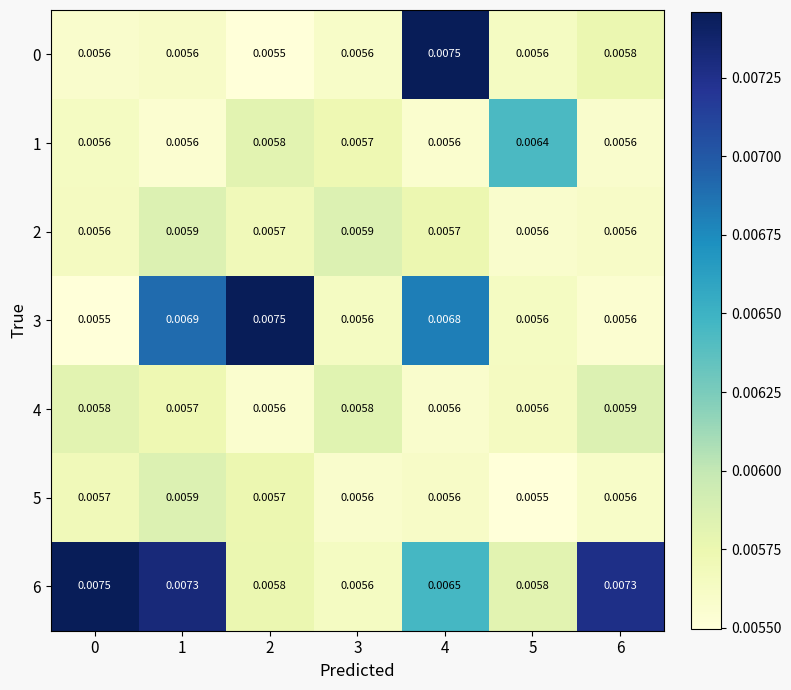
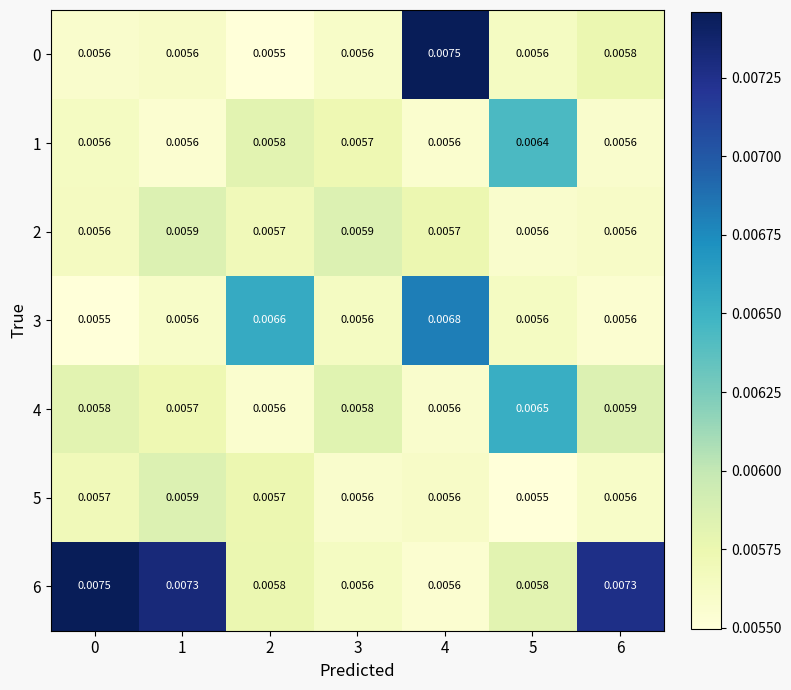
  {
    "0": {
      "0": 0.0056,
      "1": 0.0056,
      "2": 0.0055,
      "3": 0.0056,
      "4": 0.0075,
      "5": 0.0056,
      "6": 0.0058
    },
    "1": {
      "0": 0.0056,
      "1": 0.0056,
      "2": 0.0058,
      "3": 0.0057,
      "4": 0.0056,
      "5": 0.0064,
      "6": 0.0056
    },
    "2": {
      "0": 0.0056,
      "1": 0.0059,
      "2": 0.0057,
      "3": 0.0059,
      "4": 0.0057,
      "5": 0.0056,
      "6": 0.0056
    },
    "3": {
      "0": 0.0055,
-     "1": 0.0069,
-     "2": 0.0075,
+     "1": 0.0056,
+     "2": 0.0066,
      "3": 0.0056,
      "4": 0.0068,
      "5": 0.0056,
      "6": 0.0056
    },
    "4": {
      "0": 0.0058,
      "1": 0.0057,
      "2": 0.0056,
      "3": 0.0058,
      "4": 0.0056,
-     "5": 0.0056,
+     "5": 0.0065,
      "6": 0.0059
    },
    "5": {
      "0": 0.0057,
      "1": 0.0059,
      "2": 0.0057,
      "3": 0.0056,
      "4": 0.0056,
      "5": 0.0055,
      "6": 0.0056
    },
    "6": {
      "0": 0.0075,
      "1": 0.0073,
      "2": 0.0058,
      "3": 0.0056,
-     "4": 0.0065,
+     "4": 0.0056,
      "5": 0.0058,
      "6": 0.0073
    }
  }
